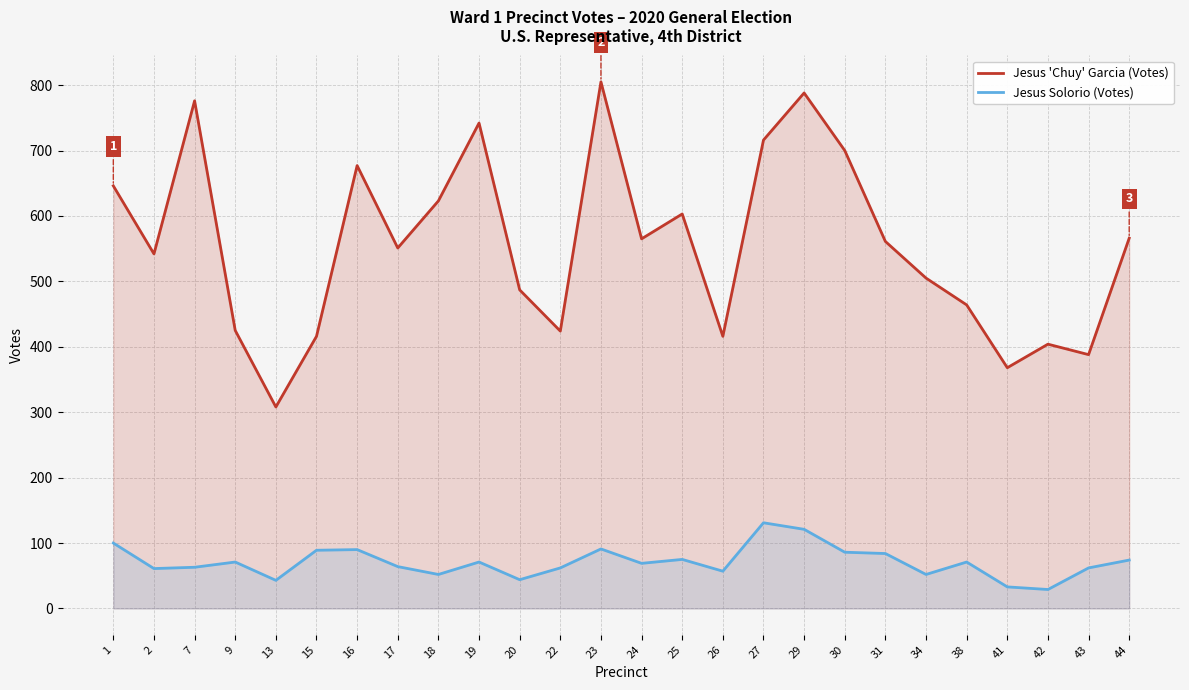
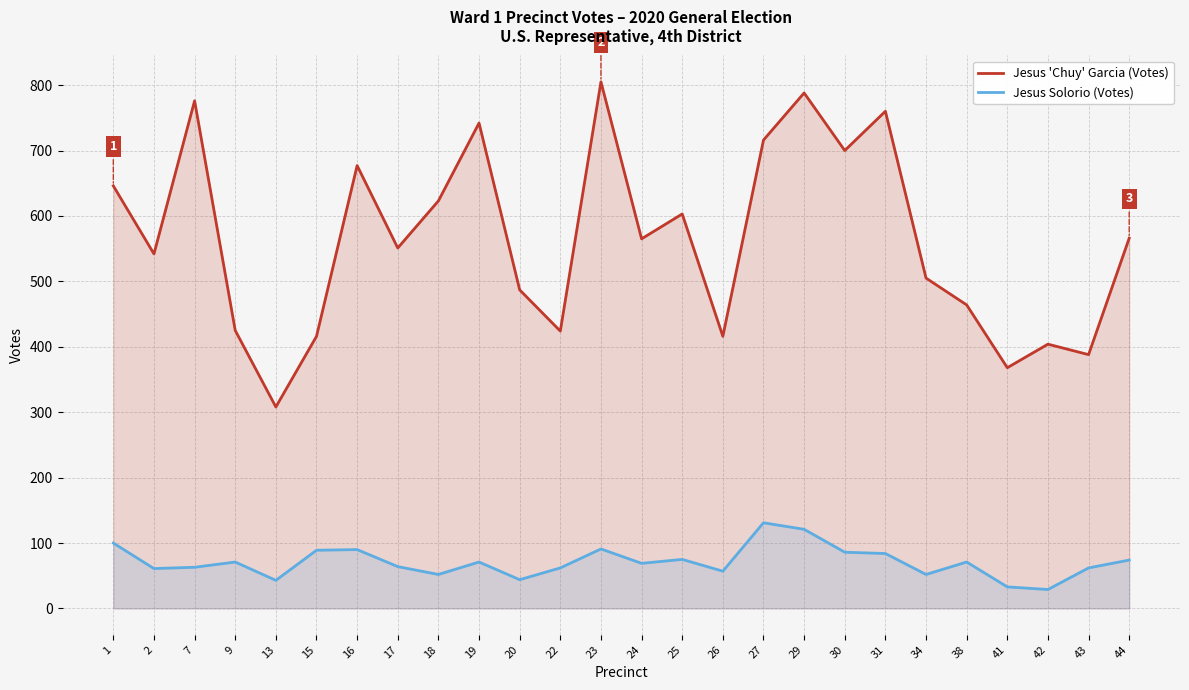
  {
    "Jesus 'Chuy' Garcia (Votes)": {
      "1": 650,
      "2": 540,
      "7": 780,
      "9": 430,
      "13": 310,
      "15": 420,
      "16": 680,
      "17": 550,
      "18": 620,
      "19": 740,
      "20": 490,
      "22": 420,
      "24": 570,
      "25": 600,
      "26": 420,
      "27": 720,
      "29": 790,
      "30": 700,
-     "31": 560,
+     "31": 760,
      "34": 510,
      "38": 460,
      "41": 370,
      "42": 400,
      "43": 390
    },
    "Jesus Solorio (Votes)": {
      "1": 100,
      "2": 60,
      "7": 60,
      "9": 70,
      "13": 40,
      "15": 90,
      "16": 90,
      "17": 60,
      "18": 50,
      "19": 70,
      "20": 40,
      "22": 60,
      "23": 90,
      "24": 70,
      "25": 80,
      "26": 60,
      "27": 130,
      "29": 120,
      "30": 90,
      "31": 80,
      "34": 50,
      "38": 70,
      "41": 30,
      "42": 30,
      "43": 60,
      "44": 70
    }
  }
